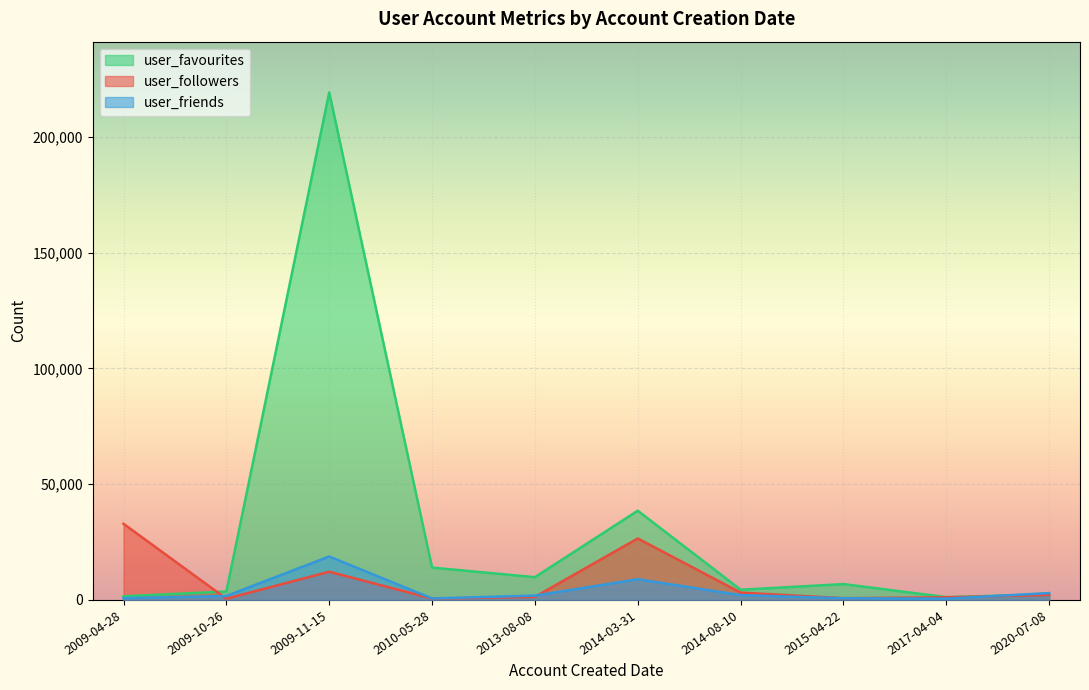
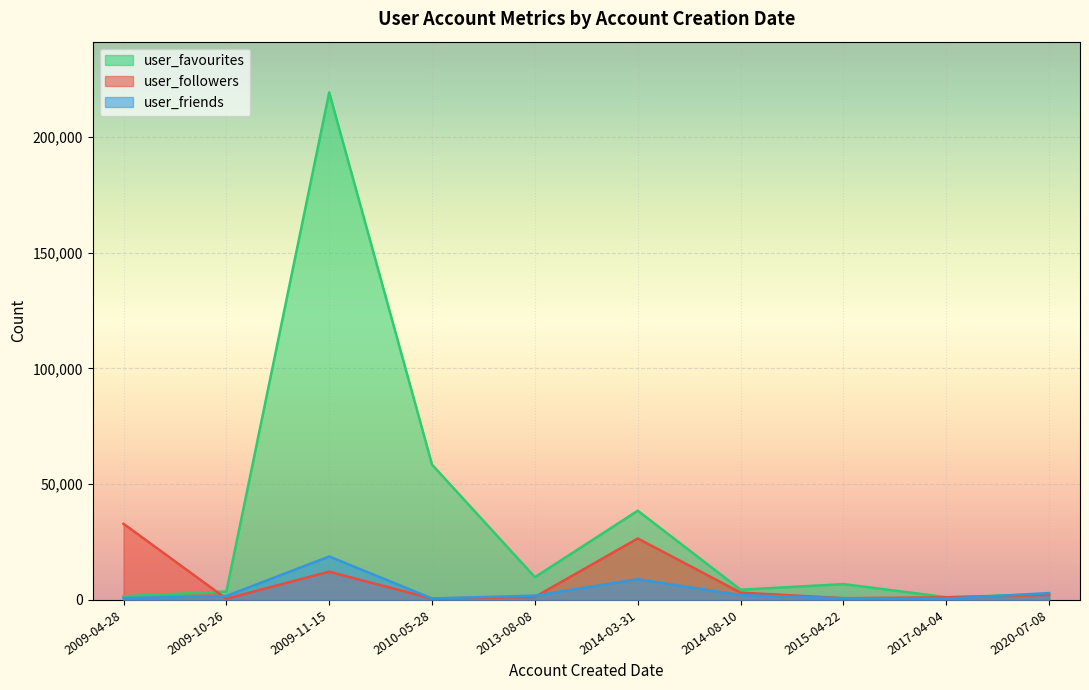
  {
    "user_favourites": {
      "2009-10-26": "4,000",
      "2009-11-15": "219,000",
-     "2010-05-28": "14,000",
+     "2010-05-28": "58,000",
      "2013-08-08": "10,000",
      "2014-03-31": "39,000",
      "2014-08-10": "4,000",
      "2015-04-22": "7,000"
    },
    "user_followers": {
      "2009-04-28": "33,000",
      "2009-10-26": "1,000",
      "2009-11-15": "12,000",
      "2014-03-31": "27,000"
    },
    "user_friends": {
      "2009-10-26": "2,000",
      "2009-11-15": "19,000",
      "2014-03-31": "9,000"
    }
  }
